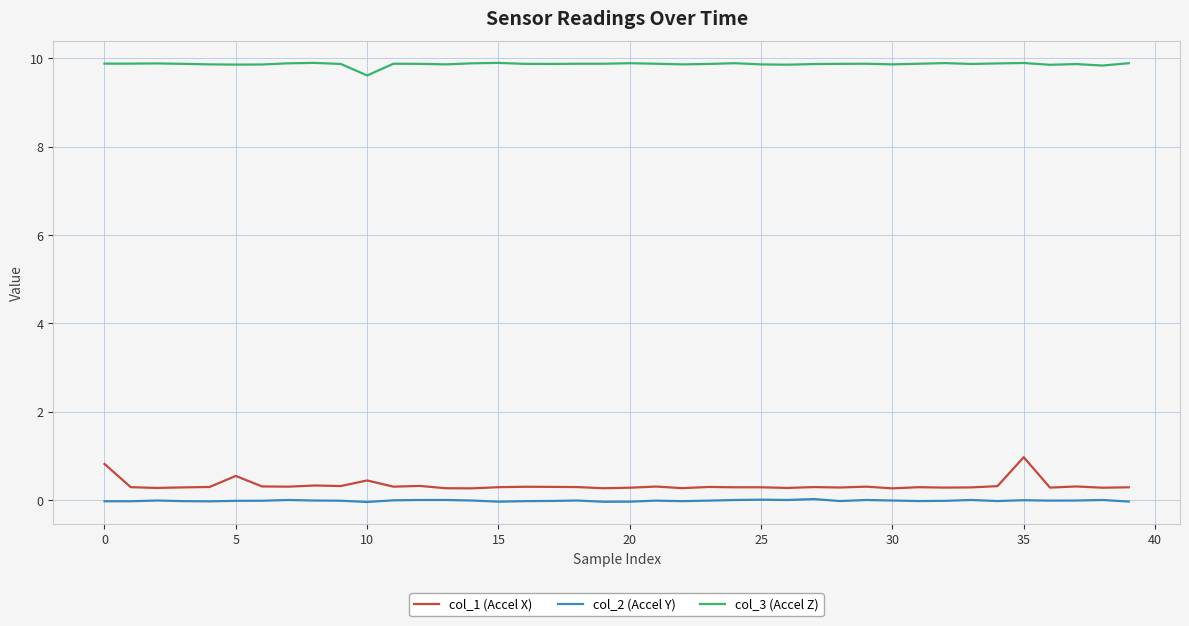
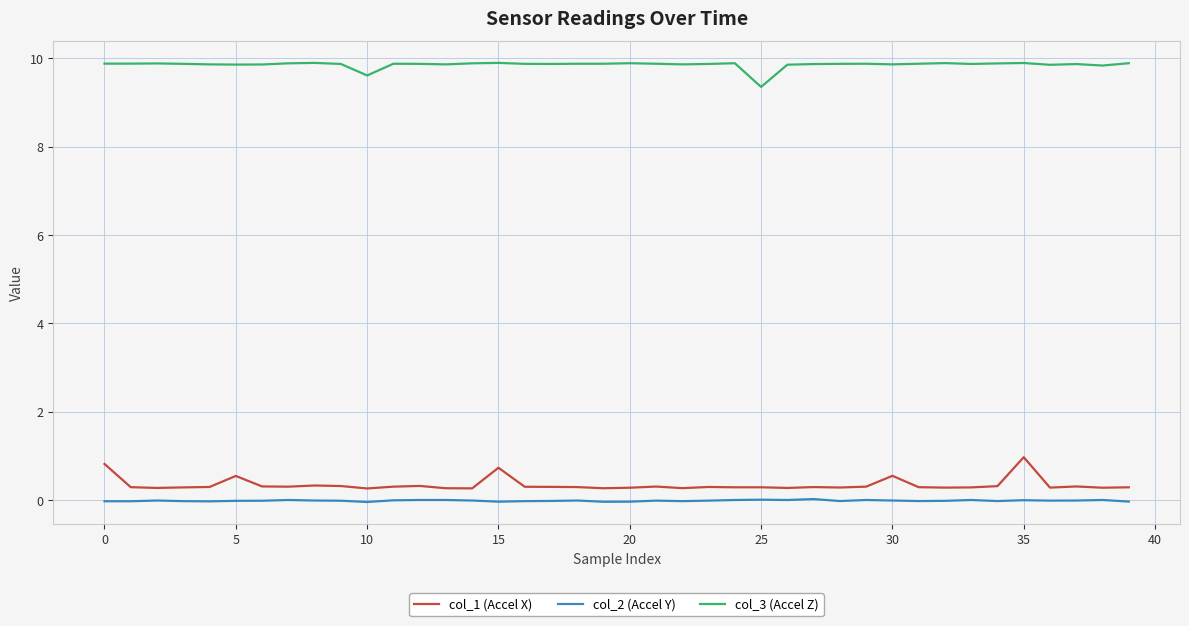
  {
    "col_1 (Accel X)": {
      "0": 0.8,
      "5": 0.5,
-     "10": 0.4,
-     "15": 0.3,
+     "10": 0.3,
+     "15": 0.7,
      "20": 0.3,
      "25": 0.3,
-     "30": 0.3,
+     "30": 0.5,
      "35": 1.0
    },
    "col_2 (Accel Y)": {
      "0": 0.0,
      "5": 0.0,
      "10": 0.0,
      "15": 0.0,
      "20": 0.0,
      "25": 0.0,
      "30": 0.0,
      "35": 0.0
    },
    "col_3 (Accel Z)": {
      "0": 9.9,
      "5": 9.9,
      "10": 9.6,
      "15": 9.9,
      "20": 9.9,
-     "25": 9.9,
+     "25": 9.4,
      "30": 9.9,
      "35": 9.9
    }
  }
